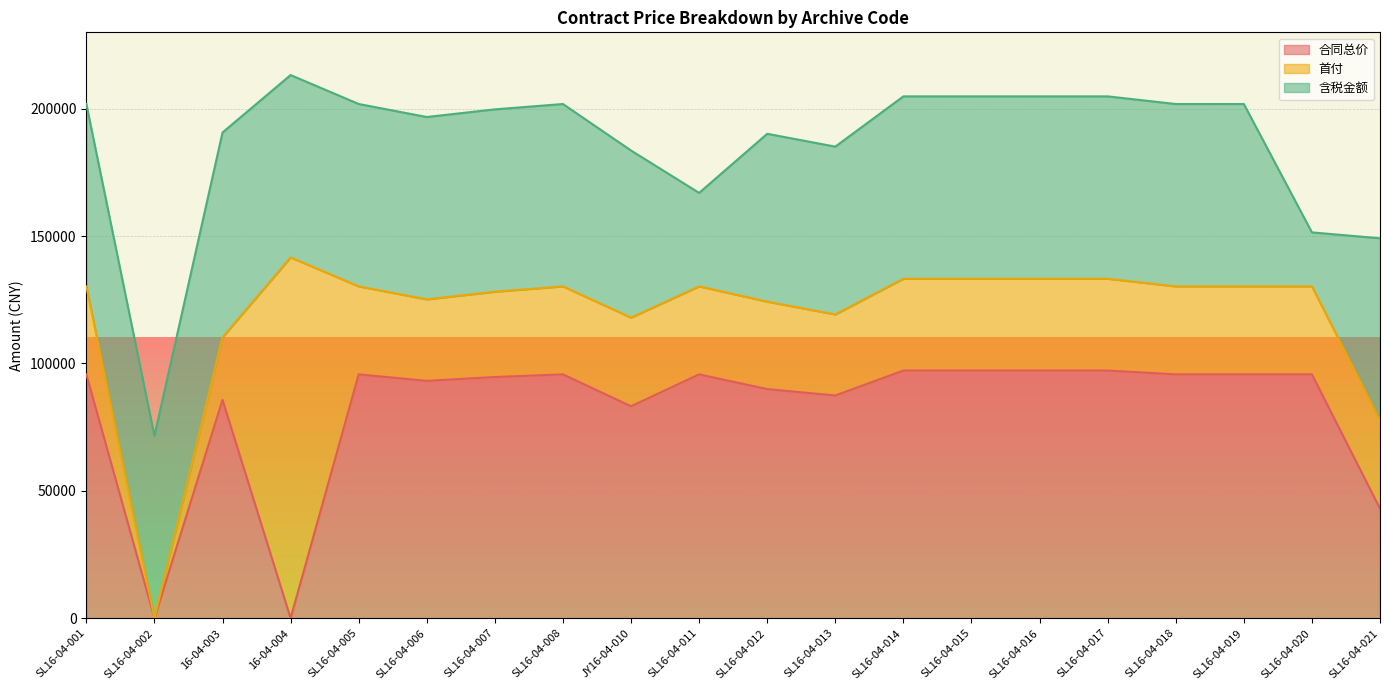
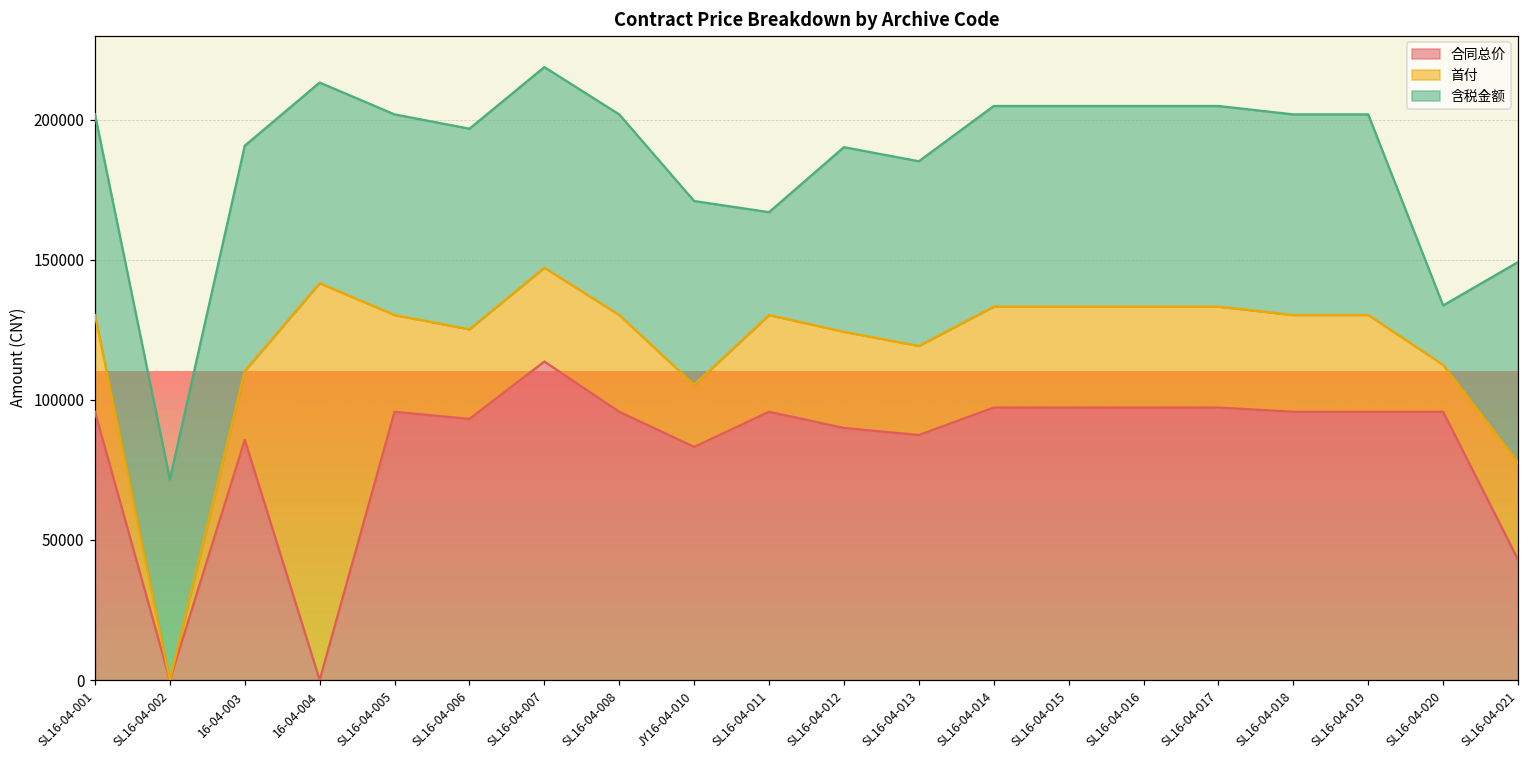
  {
    "合同总价": {
      "SL16-04-001": 96000,
      "16-04-003": 86000,
      "16-04-004": 0,
      "SL16-04-005": 96000,
      "SL16-04-006": 93000,
-     "SL16-04-007": 95000,
+     "SL16-04-007": 114000,
      "SL16-04-008": 96000,
      "JY16-04-010": 83000,
      "SL16-04-011": 96000,
      "SL16-04-012": 90000,
      "SL16-04-013": 87000,
      "SL16-04-014": 97000,
      "SL16-04-015": 97000,
      "SL16-04-016": 97000,
      "SL16-04-017": 97000,
      "SL16-04-018": 96000,
      "SL16-04-019": 96000,
      "SL16-04-020": 96000,
      "SL16-04-021": 43000
    },
    "首付": {
      "SL16-04-001": 35000,
      "16-04-003": 25000,
      "16-04-004": 142000,
      "SL16-04-005": 35000,
      "SL16-04-006": 32000,
      "SL16-04-007": 33000,
      "SL16-04-008": 35000,
-     "JY16-04-010": 35000,
+     "JY16-04-010": 22000,
      "SL16-04-011": 35000,
      "SL16-04-012": 34000,
      "SL16-04-013": 32000,
      "SL16-04-014": 36000,
      "SL16-04-015": 36000,
      "SL16-04-016": 36000,
      "SL16-04-017": 36000,
      "SL16-04-018": 35000,
      "SL16-04-019": 35000,
-     "SL16-04-020": 35000,
+     "SL16-04-020": 17000,
      "SL16-04-021": 35000
    },
    "含税金额": {
      "SL16-04-001": 72000,
      "SL16-04-002": 72000,
      "16-04-003": 80000,
      "16-04-004": 72000,
      "SL16-04-005": 72000,
      "SL16-04-006": 72000,
      "SL16-04-007": 72000,
      "SL16-04-008": 72000,
      "JY16-04-010": 66000,
      "SL16-04-011": 37000,
      "SL16-04-012": 66000,
      "SL16-04-013": 66000,
      "SL16-04-014": 72000,
      "SL16-04-015": 72000,
      "SL16-04-016": 72000,
      "SL16-04-017": 72000,
      "SL16-04-018": 72000,
      "SL16-04-019": 72000,
      "SL16-04-020": 21000,
      "SL16-04-021": 72000
    }
  }
